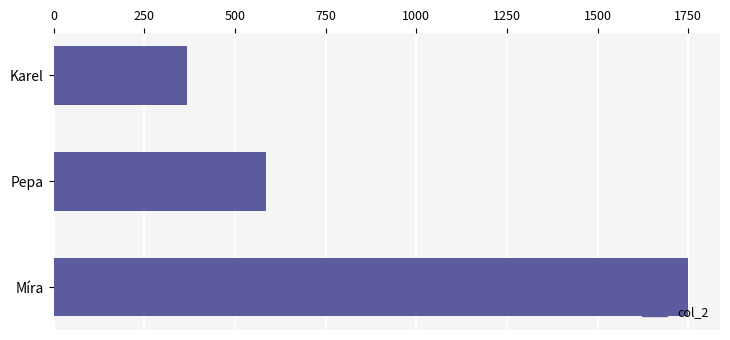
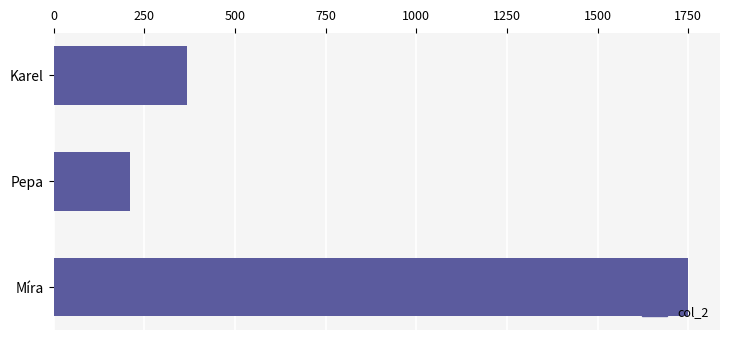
  {
    "Karel": 370,
-   "Pepa": 590,
+   "Pepa": 210,
    "Míra": 1750
  }
